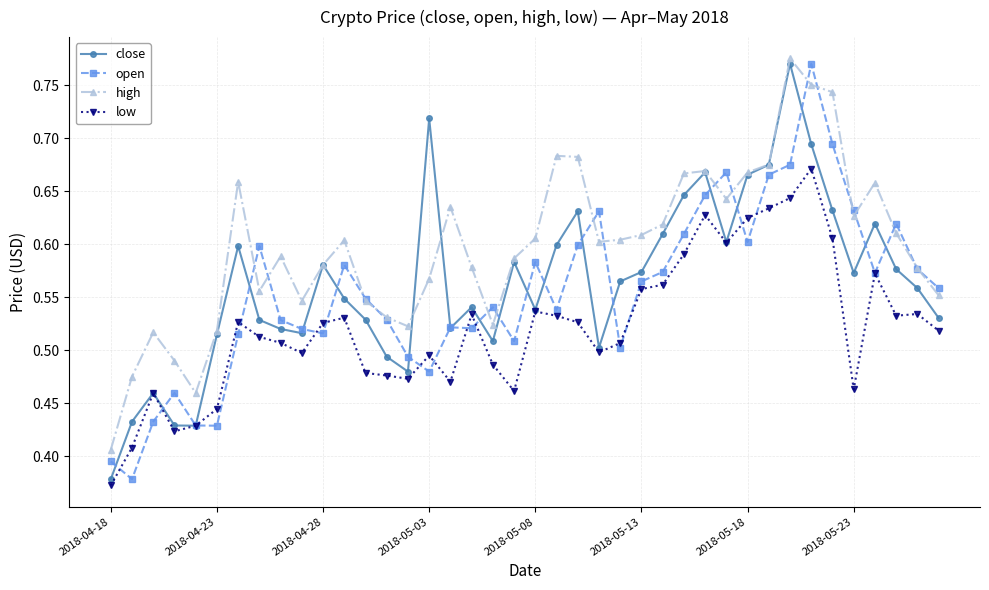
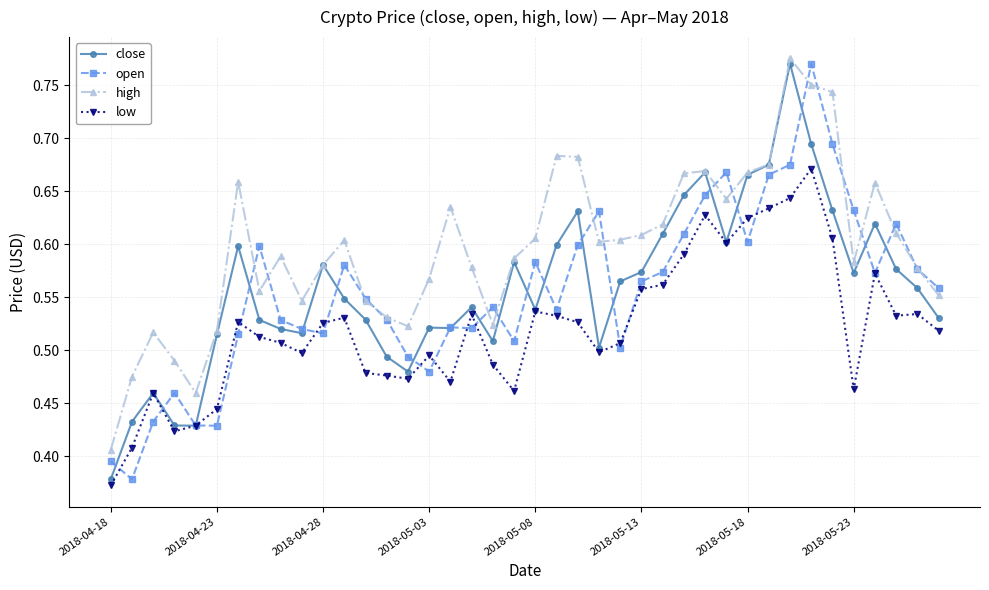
  {
    "close": {
      "2018-04-18": 0.379,
      "2018-04-23": 0.515,
-     "2018-05-03": 0.719,
+     "2018-05-03": 0.522,
      "2018-05-13": 0.574,
      "2018-05-23": 0.573
    },
    "open": {
      "2018-04-18": 0.395,
      "2018-04-23": 0.429,
      "2018-04-28": 0.516,
      "2018-05-03": 0.480,
      "2018-05-08": 0.583,
      "2018-05-13": 0.565,
      "2018-05-18": 0.602,
      "2018-05-23": 0.632
    },
    "high": {
      "2018-04-18": 0.406,
      "2018-04-23": 0.519,
      "2018-05-03": 0.568,
      "2018-05-08": 0.606,
      "2018-05-13": 0.609,
-     "2018-05-23": 0.627
+     "2018-05-23": 0.583
    },
    "low": {
      "2018-04-18": 0.373,
      "2018-04-23": 0.445,
      "2018-04-28": 0.526,
      "2018-05-03": 0.495,
      "2018-05-13": 0.558,
      "2018-05-18": 0.625,
      "2018-05-23": 0.463
    }
  }
